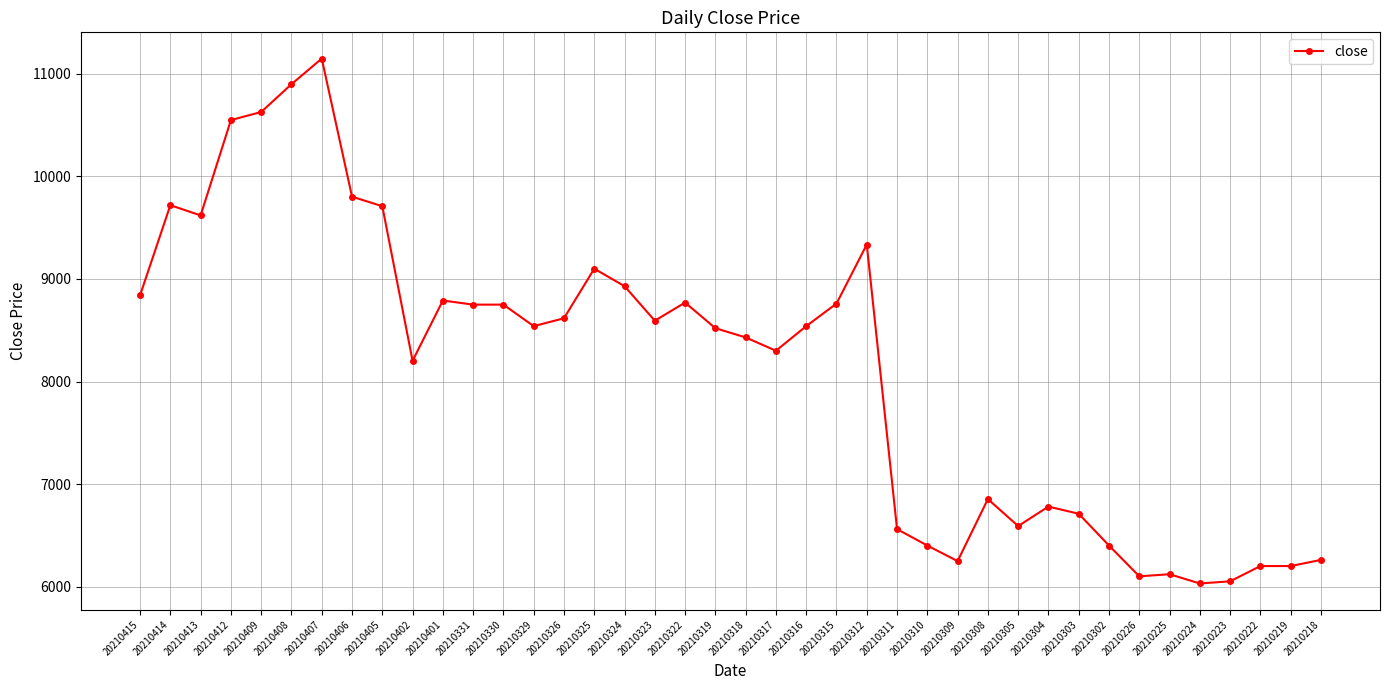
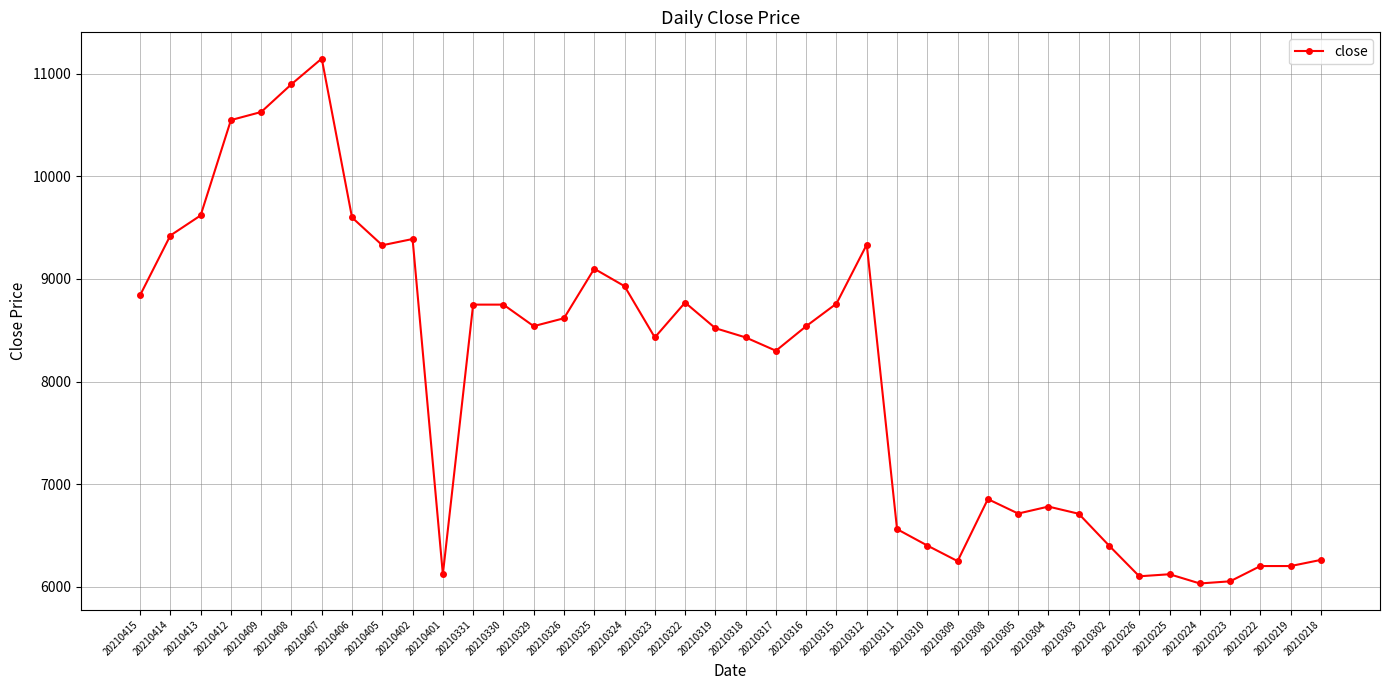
  {
    "20210415": 8840,
-   "20210414": 9720,
+   "20210414": 9420,
    "20210413": 9620,
    "20210412": 10550,
    "20210409": 10630,
    "20210408": 10900,
    "20210407": 11150,
-   "20210406": 9800,
-   "20210405": 9710,
-   "20210402": 8200,
-   "20210401": 8790,
+   "20210406": 9600,
+   "20210405": 9330,
+   "20210402": 9390,
+   "20210401": 6120,
    "20210331": 8750,
    "20210330": 8750,
    "20210329": 8540,
    "20210326": 8620,
    "20210325": 9100,
    "20210324": 8930,
-   "20210323": 8590,
+   "20210323": 8430,
    "20210322": 8770,
    "20210319": 8520,
    "20210318": 8430,
    "20210317": 8300,
    "20210316": 8540,
    "20210315": 8760,
    "20210312": 9340,
    "20210311": 6560,
    "20210310": 6400,
    "20210309": 6250,
    "20210308": 6850,
-   "20210305": 6590,
+   "20210305": 6710,
    "20210304": 6780,
    "20210303": 6710,
    "20210302": 6400,
    "20210226": 6100,
    "20210225": 6120,
    "20210224": 6030,
    "20210223": 6050,
    "20210222": 6200,
    "20210219": 6200,
    "20210218": 6260
  }
